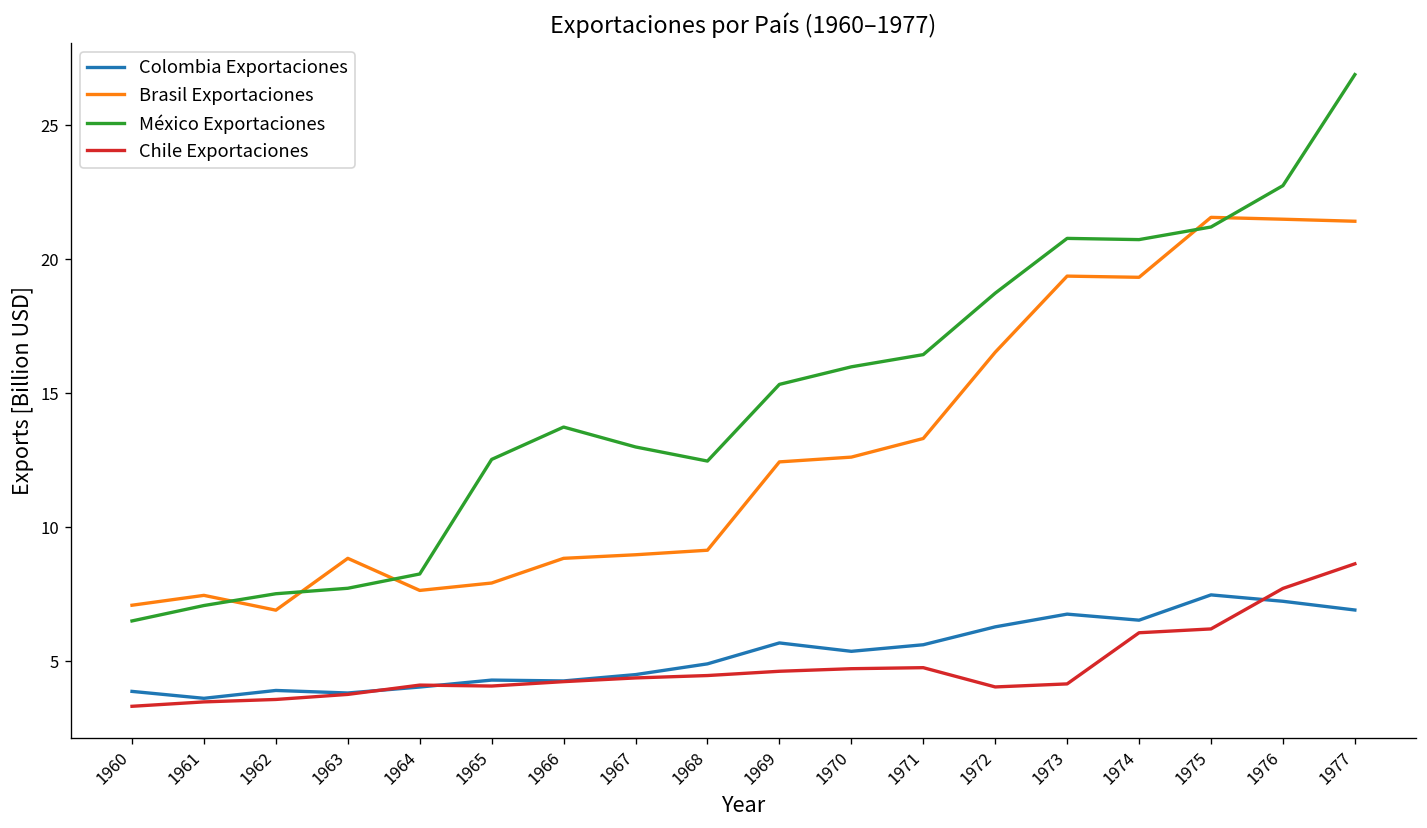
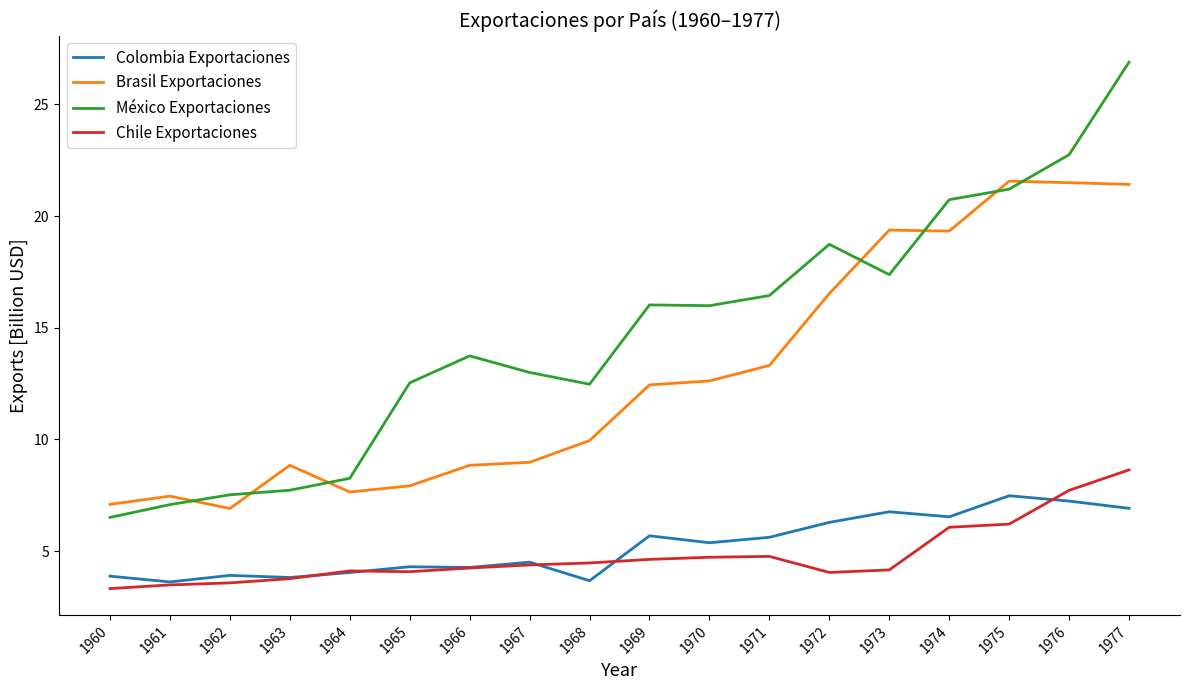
  {
    "Colombia Exportaciones": {
      "1960": 3.9,
      "1961": 3.6,
      "1962": 3.9,
      "1965": 4.3,
      "1967": 4.5,
-     "1968": 4.9,
+     "1968": 3.7,
      "1969": 5.7,
      "1970": 5.4,
      "1971": 5.6,
      "1972": 6.3,
      "1973": 6.8,
      "1974": 6.5,
      "1975": 7.5,
      "1976": 7.2,
      "1977": 6.9
    },
    "Brasil Exportaciones": {
      "1960": 7.1,
      "1961": 7.5,
      "1962": 6.9,
      "1963": 8.8,
      "1964": 7.6,
      "1965": 7.9,
      "1966": 8.8,
      "1967": 9.0,
-     "1968": 9.1,
+     "1968": 9.9,
      "1969": 12.4,
      "1970": 12.6,
      "1971": 13.3,
      "1972": 16.5,
      "1973": 19.4,
      "1974": 19.3,
      "1975": 21.6,
      "1976": 21.5,
      "1977": 21.4
    },
    "México Exportaciones": {
      "1960": 6.5,
      "1961": 7.1,
      "1962": 7.5,
      "1963": 7.7,
      "1964": 8.3,
      "1965": 12.5,
      "1966": 13.7,
      "1967": 13.0,
      "1968": 12.5,
-     "1969": 15.3,
+     "1969": 16.0,
      "1970": 16.0,
      "1971": 16.4,
      "1972": 18.7,
-     "1973": 20.8,
+     "1973": 17.4,
      "1974": 20.7,
      "1975": 21.2,
      "1976": 22.7,
      "1977": 26.9
    },
    "Chile Exportaciones": {
      "1960": 3.3,
      "1961": 3.5,
      "1962": 3.6,
      "1965": 4.1,
      "1967": 4.4,
      "1968": 4.5,
      "1969": 4.6,
      "1970": 4.7,
      "1971": 4.8,
      "1972": 4.0,
      "1973": 4.2,
      "1974": 6.1,
      "1975": 6.2,
      "1976": 7.7,
      "1977": 8.6
    }
  }
